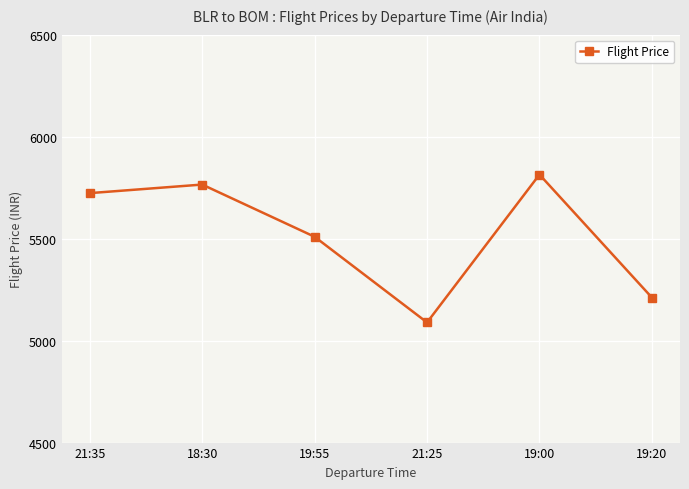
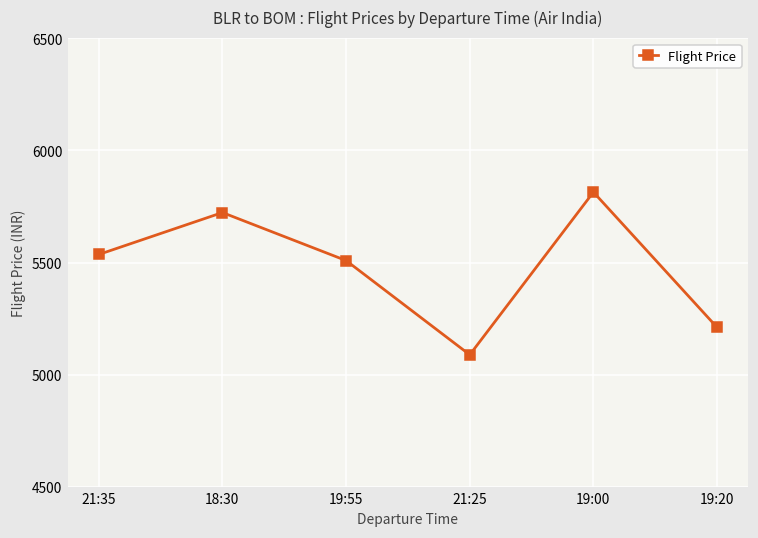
  {
-   "21:35": 5720,
-   "18:30": 5770,
+   "21:35": 5540,
+   "18:30": 5720,
    "19:55": 5510,
    "21:25": 5090,
    "19:00": 5810,
    "19:20": 5210
  }
